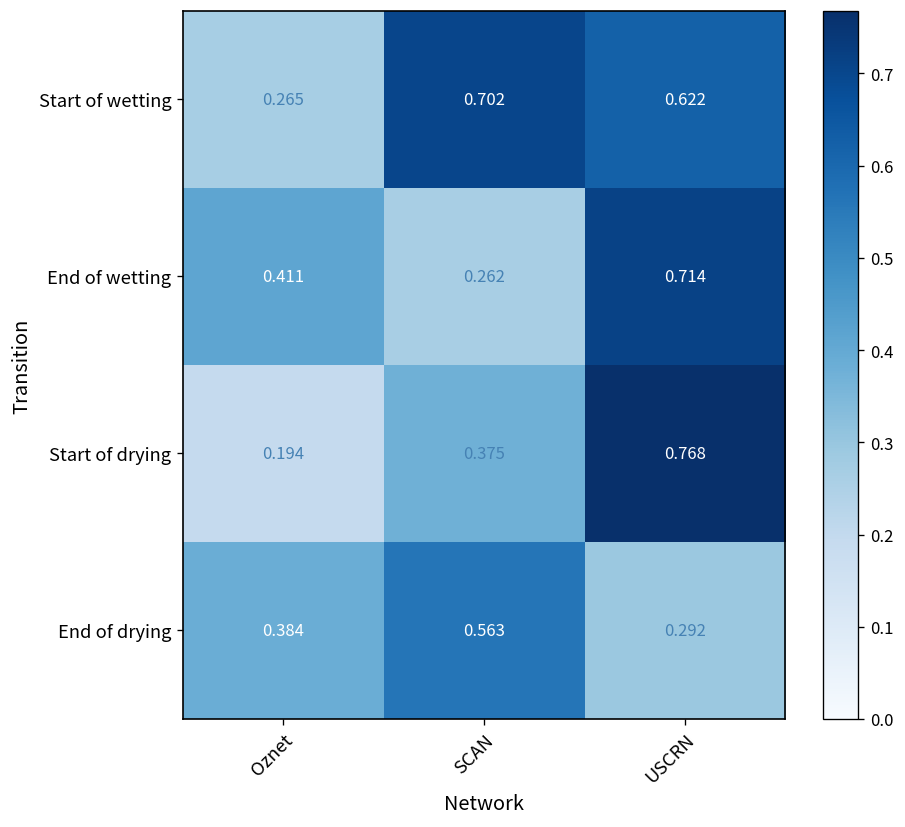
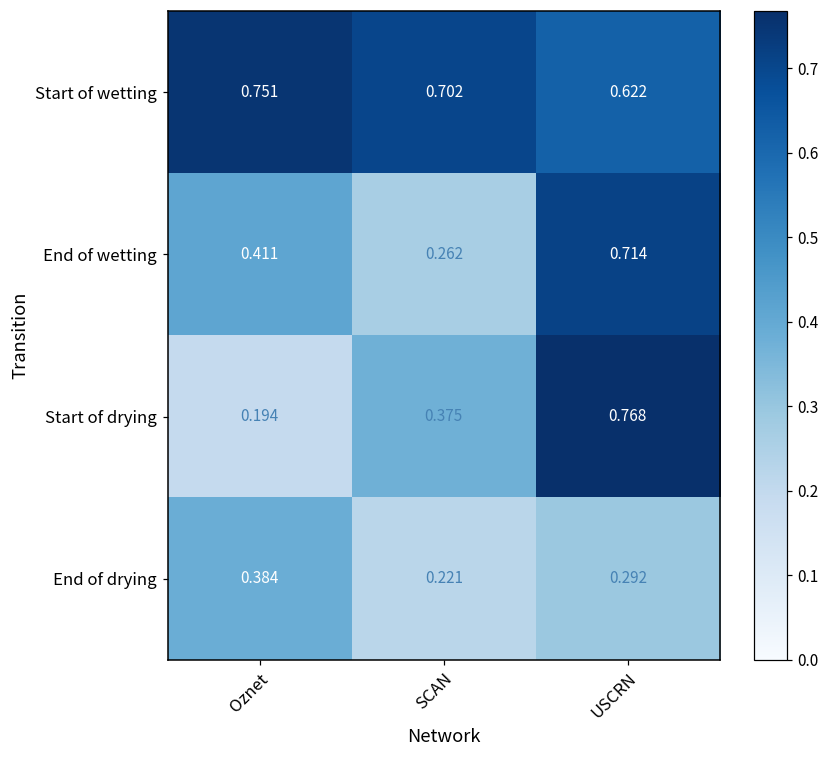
  {
    "Start of wetting": {
-     "Oznet": 0.265,
+     "Oznet": 0.751,
      "SCAN": 0.702,
      "USCRN": 0.622
    },
    "End of wetting": {
      "Oznet": 0.411,
      "SCAN": 0.262,
      "USCRN": 0.714
    },
    "Start of drying": {
      "Oznet": 0.194,
      "USCRN": 0.768
    },
    "End of drying": {
      "Oznet": 0.384,
-     "SCAN": 0.563,
+     "SCAN": 0.221,
      "USCRN": 0.292
    }
  }
